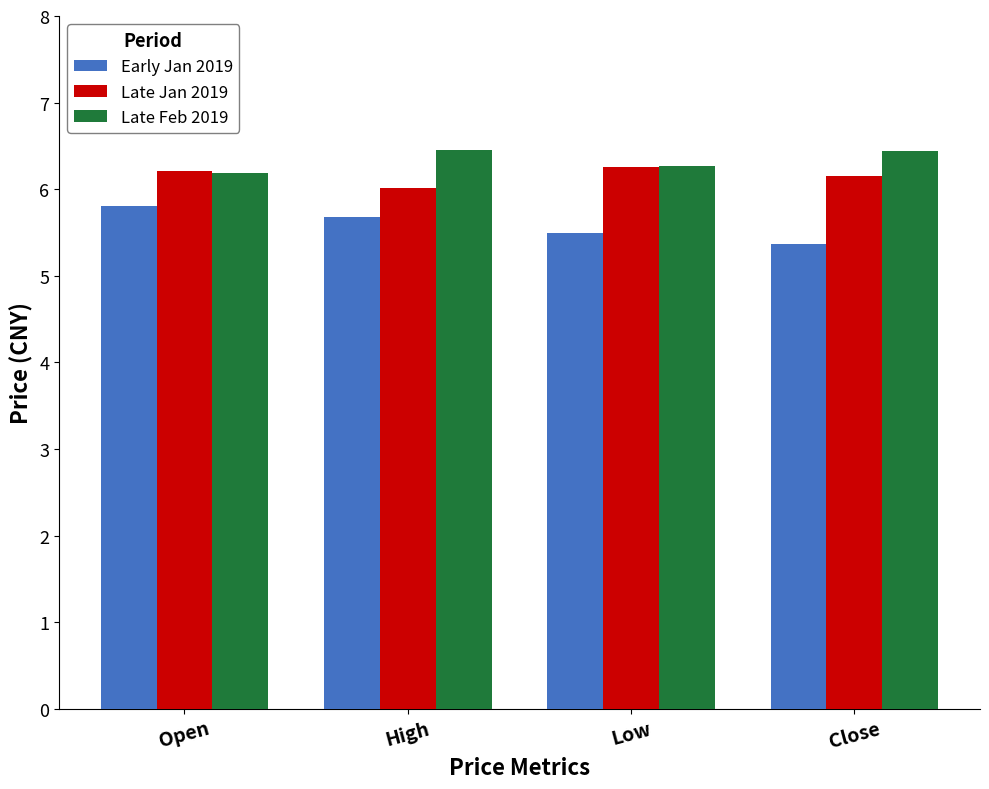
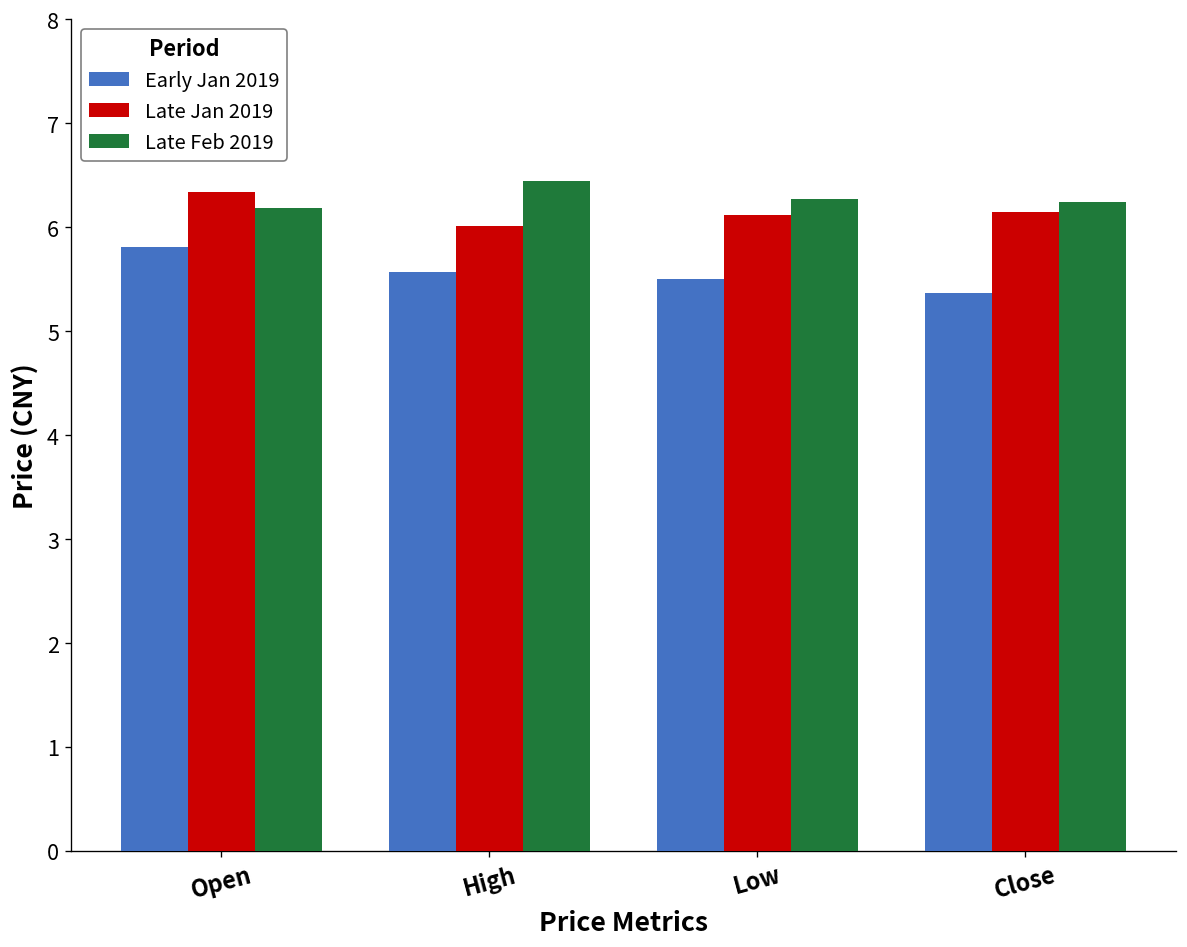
  {
    "Early Jan 2019": {
      "Open": 5.8,
-     "High": 5.7,
+     "High": 5.6,
      "Low": 5.5,
      "Close": 5.4
    },
    "Late Jan 2019": {
-     "Open": 6.2,
+     "Open": 6.3,
      "High": 6.0,
-     "Low": 6.3,
+     "Low": 6.1,
      "Close": 6.2
    },
    "Late Feb 2019": {
      "Open": 6.2,
      "High": 6.5,
      "Low": 6.3,
-     "Close": 6.4
+     "Close": 6.2
    }
  }
